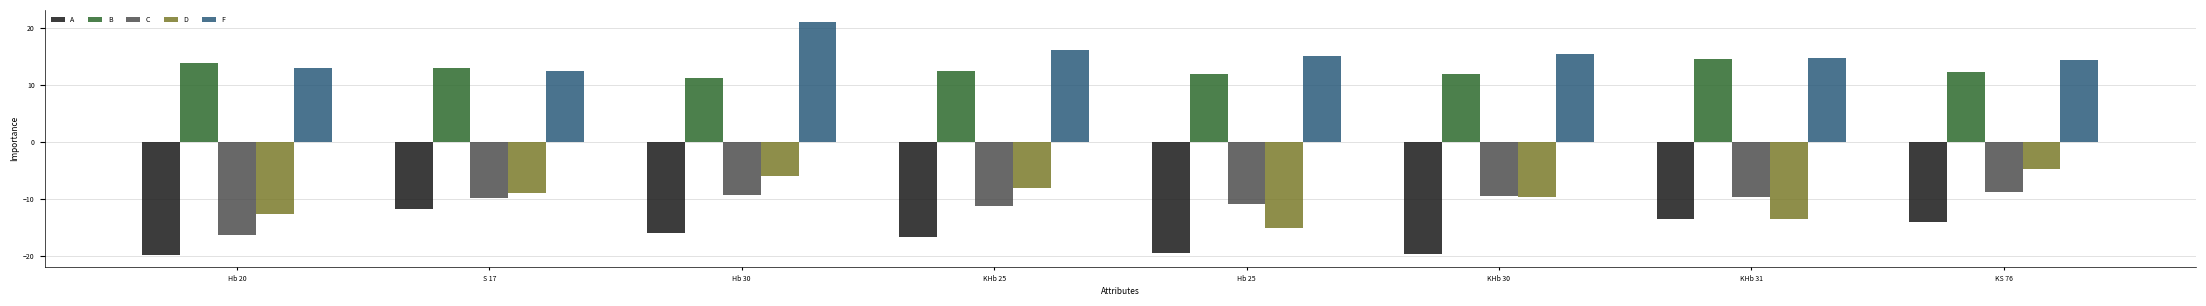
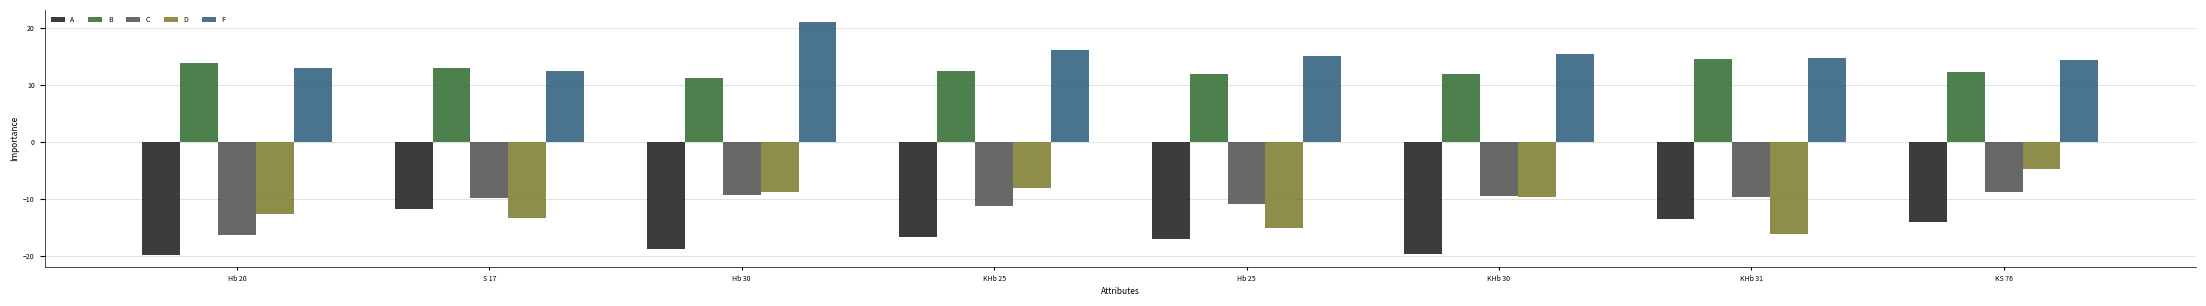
  {
    "A": {
      "Hb 20": -20,
      "S 17": -12,
-     "Hb 30": -16,
+     "Hb 30": -19,
      "KHb 25": -17,
-     "Hb 25": -20,
+     "Hb 25": -17,
      "KHb 30": -20,
      "KHb 31": -14,
      "KS 76": -14
    },
    "D": {
      "Hb 20": -13,
-     "S 17": -9,
-     "Hb 30": -6,
+     "S 17": -13,
+     "Hb 30": -9,
      "KHb 25": -8,
      "Hb 25": -15,
      "KHb 30": -10,
-     "KHb 31": -14,
+     "KHb 31": -16,
      "KS 76": -5
    }
  }
